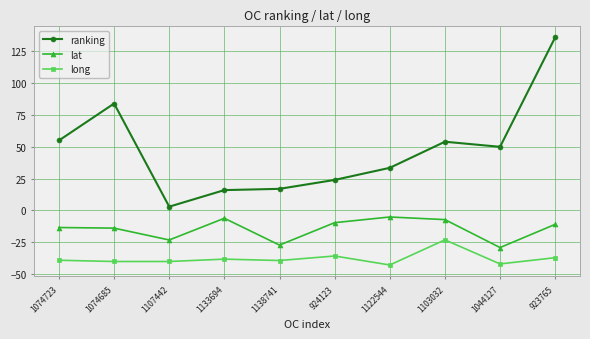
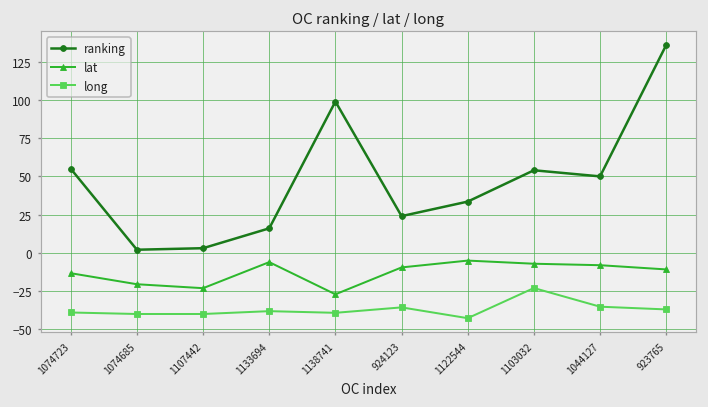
  {
    "ranking": {
      "1074723": 55,
-     "1074685": 84,
+     "1074685": 2,
      "1107442": 3,
      "1133694": 16,
-     "1138741": 17,
+     "1138741": 99,
      "924123": 24,
      "1122544": 34,
      "1103032": 54,
      "1044127": 50,
      "923765": 136
    },
    "lat": {
      "1074723": -13,
-     "1074685": -14,
+     "1074685": -21,
      "1107442": -23,
      "1133694": -6,
      "1138741": -27,
      "924123": -10,
      "1122544": -5,
      "1103032": -7,
-     "1044127": -29,
+     "1044127": -8,
      "923765": -11
    },
    "long": {
      "1074723": -39,
      "1074685": -40,
      "1107442": -40,
      "1133694": -38,
      "1138741": -39,
      "924123": -36,
      "1122544": -43,
      "1103032": -23,
-     "1044127": -42,
+     "1044127": -35,
      "923765": -37
    }
  }
